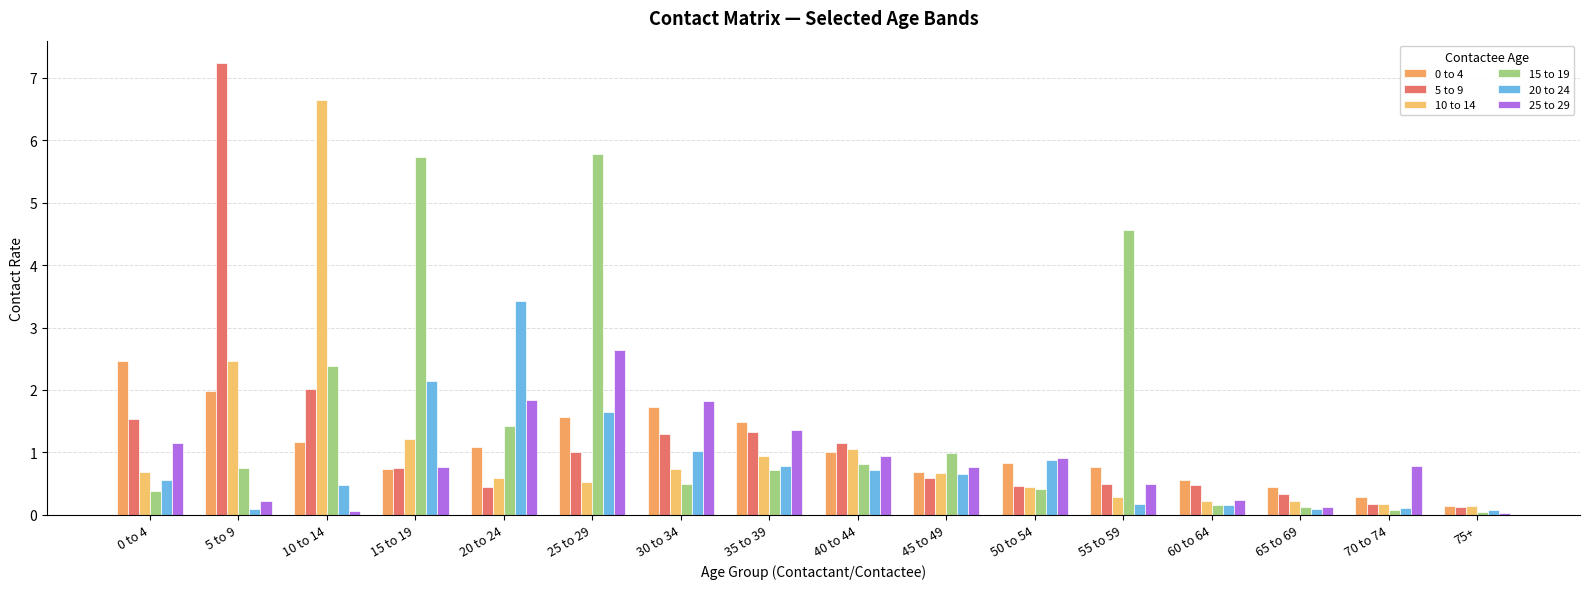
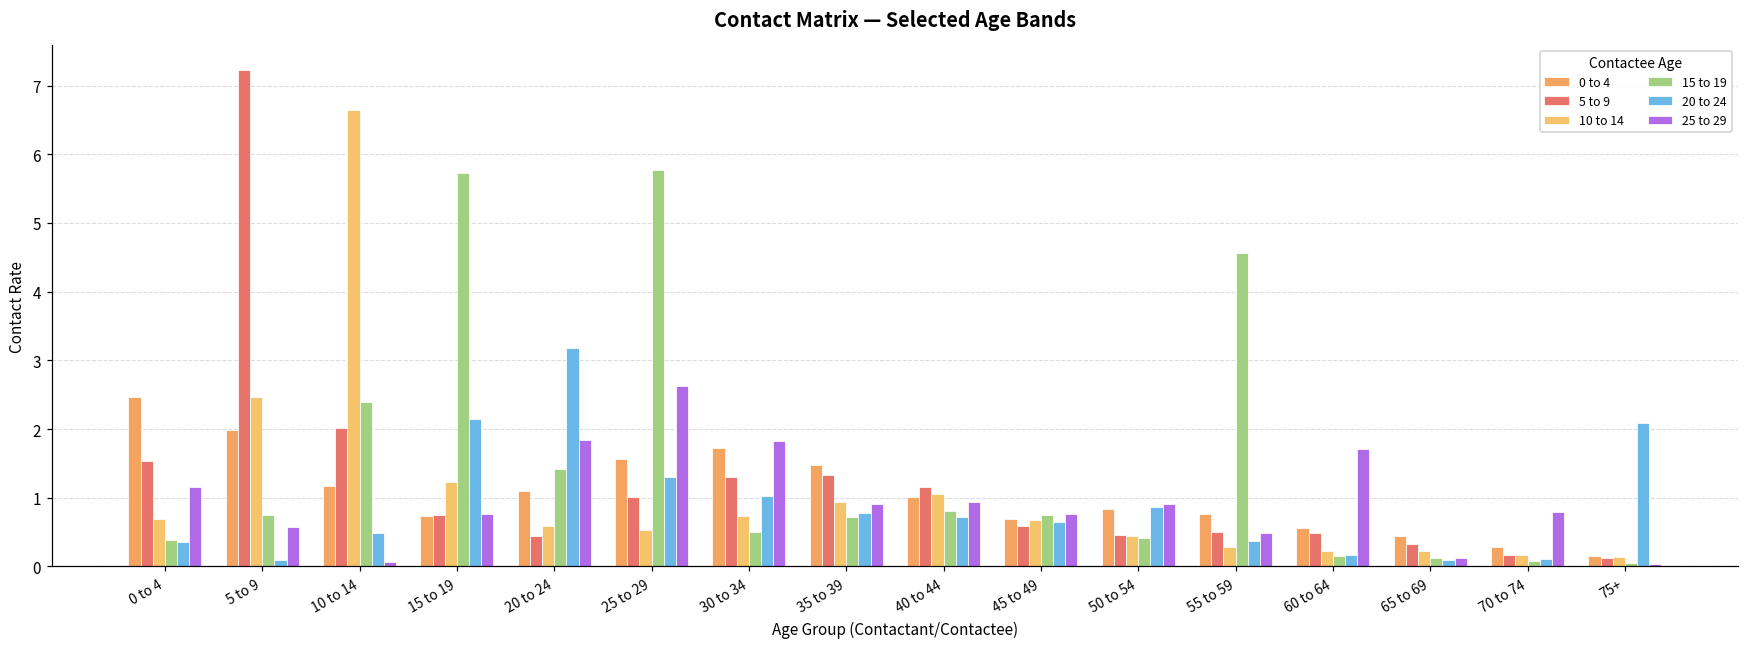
  {
    "15 to 19": {
      "0 to 4": 0.4,
      "5 to 9": 0.8,
      "10 to 14": 2.4,
      "15 to 19": 5.7,
      "20 to 24": 1.4,
      "25 to 29": 5.8,
      "30 to 34": 0.5,
      "35 to 39": 0.7,
      "40 to 44": 0.8,
-     "45 to 49": 1.0,
+     "45 to 49": 0.7,
      "50 to 54": 0.4,
      "55 to 59": 4.6,
      "60 to 64": 0.2,
      "65 to 69": 0.1,
      "70 to 74": 0.1,
      "75+": 0.0
    },
    "20 to 24": {
-     "0 to 4": 0.6,
+     "0 to 4": 0.3,
      "5 to 9": 0.1,
      "10 to 14": 0.5,
      "15 to 19": 2.2,
-     "20 to 24": 3.4,
-     "25 to 29": 1.6,
+     "20 to 24": 3.2,
+     "25 to 29": 1.3,
      "30 to 34": 1.0,
      "35 to 39": 0.8,
      "40 to 44": 0.7,
      "45 to 49": 0.6,
      "50 to 54": 0.9,
-     "55 to 59": 0.2,
+     "55 to 59": 0.4,
      "60 to 64": 0.2,
      "65 to 69": 0.1,
      "70 to 74": 0.1,
-     "75+": 0.1
+     "75+": 2.1
    },
    "25 to 29": {
      "0 to 4": 1.2,
-     "5 to 9": 0.2,
+     "5 to 9": 0.6,
      "10 to 14": 0.1,
      "15 to 19": 0.8,
      "20 to 24": 1.8,
      "25 to 29": 2.6,
      "30 to 34": 1.8,
-     "35 to 39": 1.4,
+     "35 to 39": 0.9,
      "40 to 44": 0.9,
      "45 to 49": 0.8,
      "50 to 54": 0.9,
      "55 to 59": 0.5,
-     "60 to 64": 0.2,
+     "60 to 64": 1.7,
      "65 to 69": 0.1,
      "70 to 74": 0.8
    }
  }
